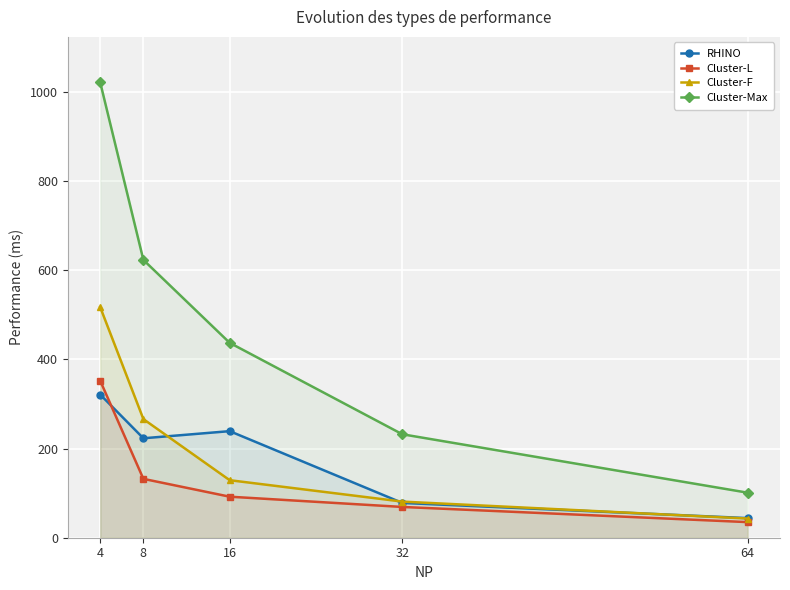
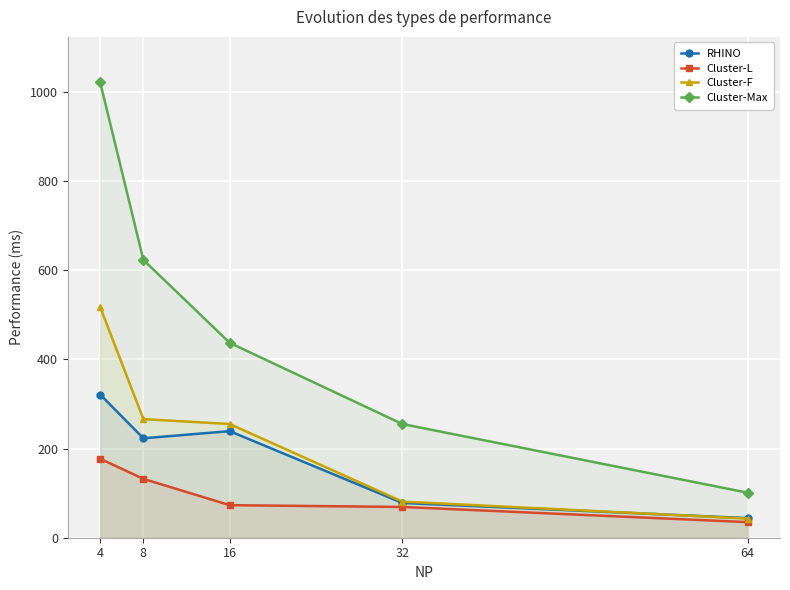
  {
    "RHINO": {
      "4": 320,
      "8": 220,
      "16": 240
    },
    "Cluster-L": {
-     "4": 350,
+     "4": 180,
      "8": 130,
-     "16": 90,
+     "16": 70,
      "32": 70,
      "64": 40
    },
    "Cluster-F": {
      "4": 520,
      "8": 270,
-     "16": 130
+     "16": 260
    },
    "Cluster-Max": {
      "4": 1020,
      "8": 620,
      "16": 440,
-     "32": 230,
+     "32": 260,
      "64": 100
    }
  }
